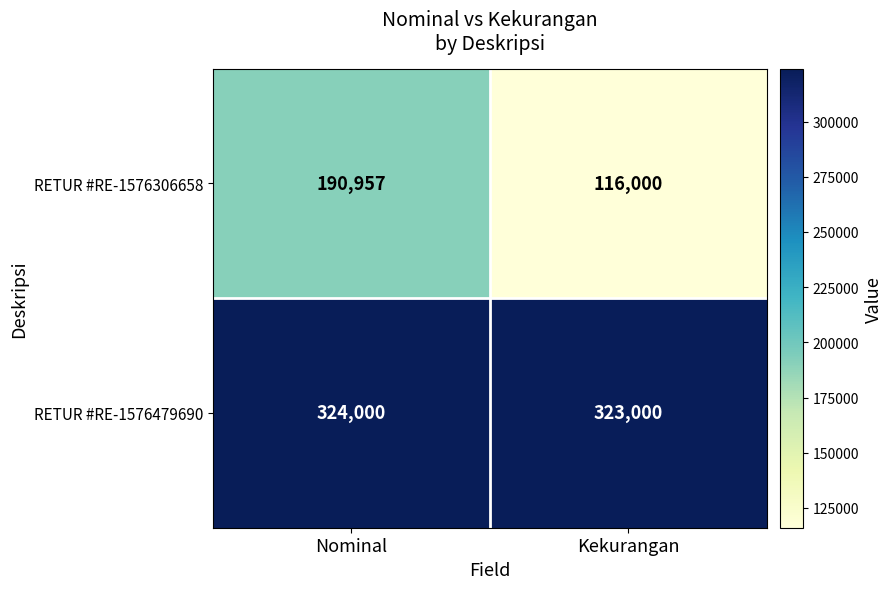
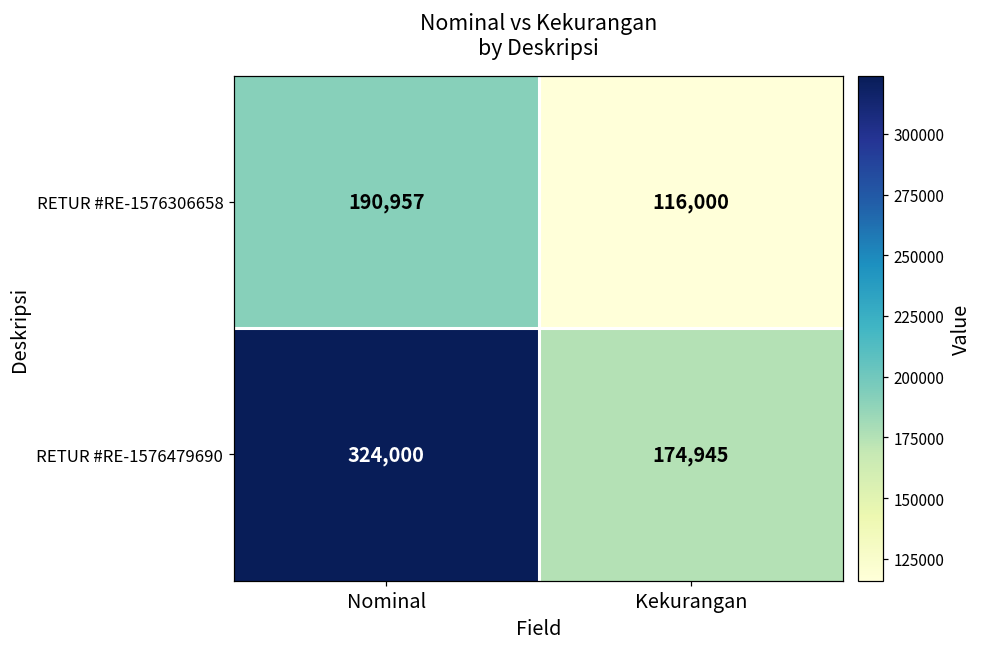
  {
    "RETUR #RE-1576306658": {
      "Nominal": "190,957",
      "Kekurangan": "116,000"
    },
    "RETUR #RE-1576479690": {
      "Nominal": "324,000",
-     "Kekurangan": "323,000"
+     "Kekurangan": "174,945"
    }
  }
